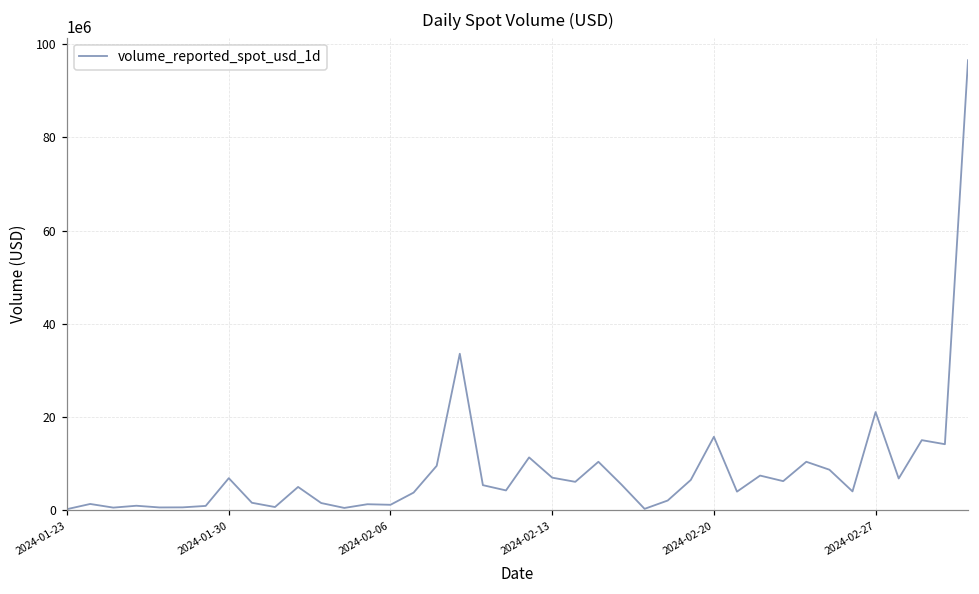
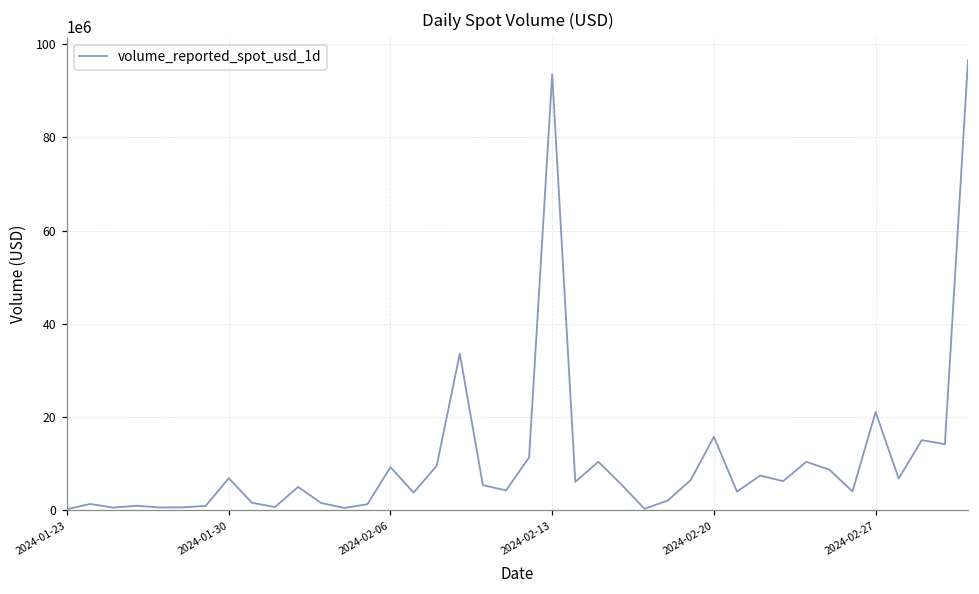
  {
    "2024-01-23": 0,
    "2024-01-30": 7000000,
-   "2024-02-06": 1000000,
-   "2024-02-13": 7000000,
+   "2024-02-06": 9000000,
+   "2024-02-13": 93000000,
    "2024-02-20": 16000000,
    "2024-02-27": 21000000
  }
